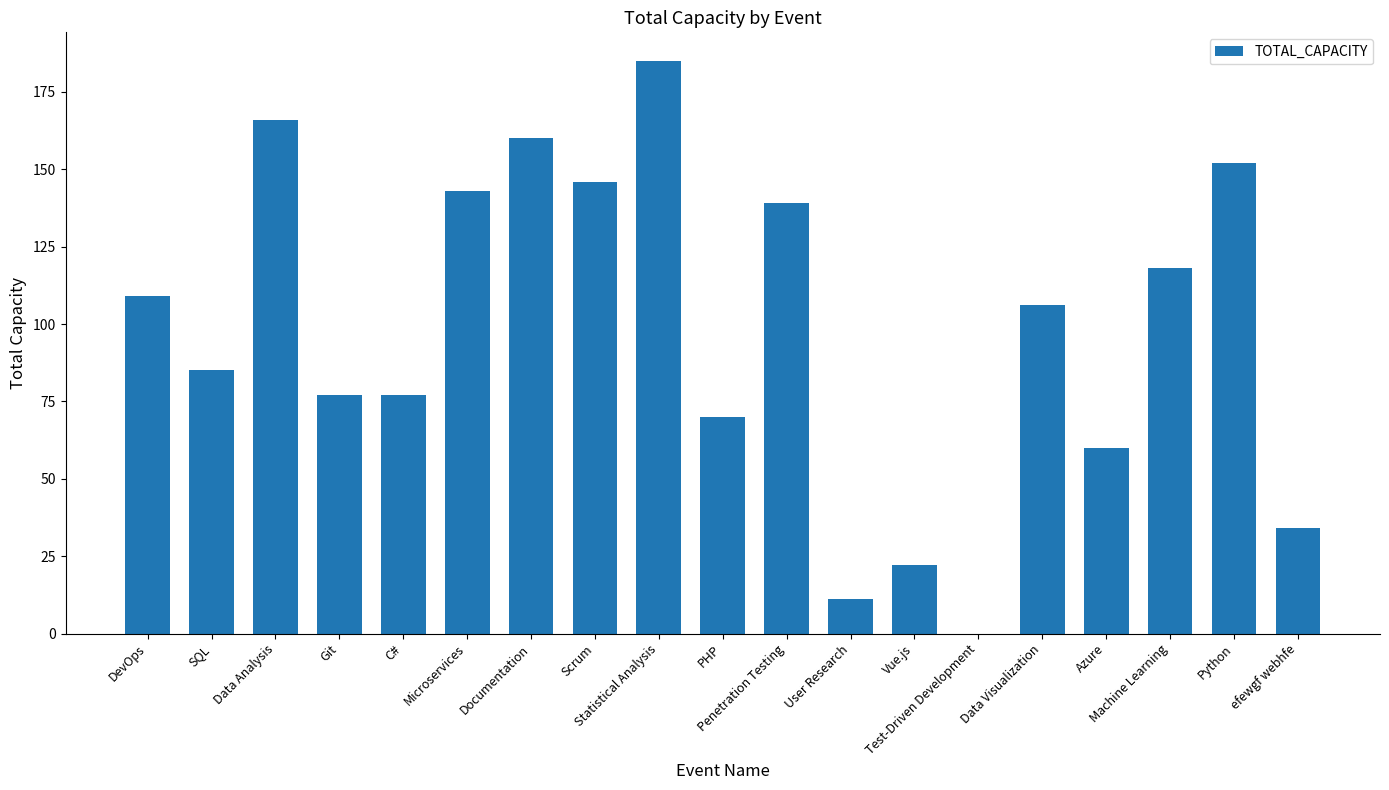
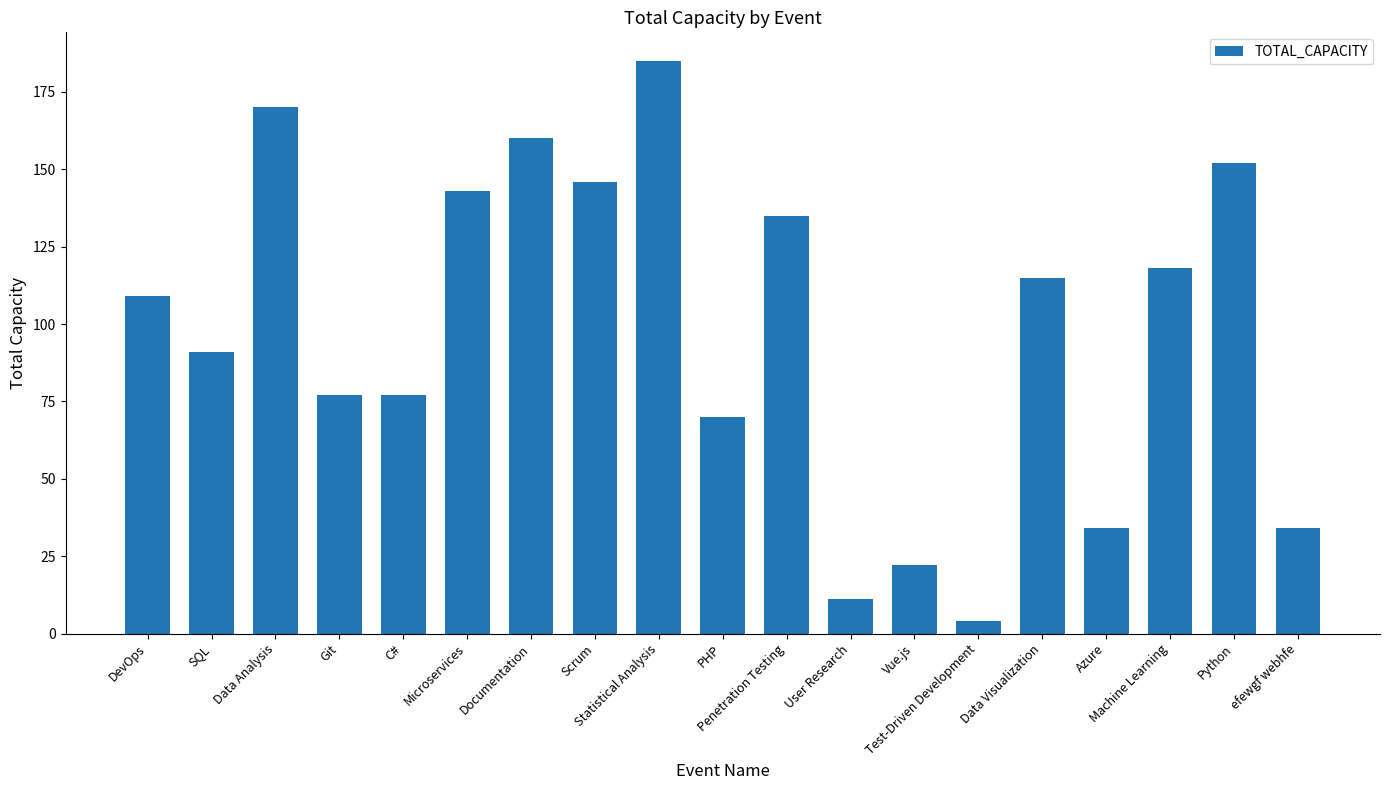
  {
    "DevOps": 109,
-   "SQL": 85,
-   "Data Analysis": 166,
+   "SQL": 91,
+   "Data Analysis": 170,
    "Git": 77,
    "C#": 77,
    "Microservices": 143,
    "Documentation": 160,
    "Scrum": 146,
    "Statistical Analysis": 185,
    "PHP": 70,
-   "Penetration Testing": 139,
+   "Penetration Testing": 135,
    "User Research": 11,
    "Vue.js": 22,
-   "Test-Driven Development": 0,
-   "Data Visualization": 106,
-   "Azure": 60,
+   "Test-Driven Development": 4,
+   "Data Visualization": 115,
+   "Azure": 34,
    "Machine Learning": 118,
    "Python": 152,
    "efewgf webhfe": 34
  }
